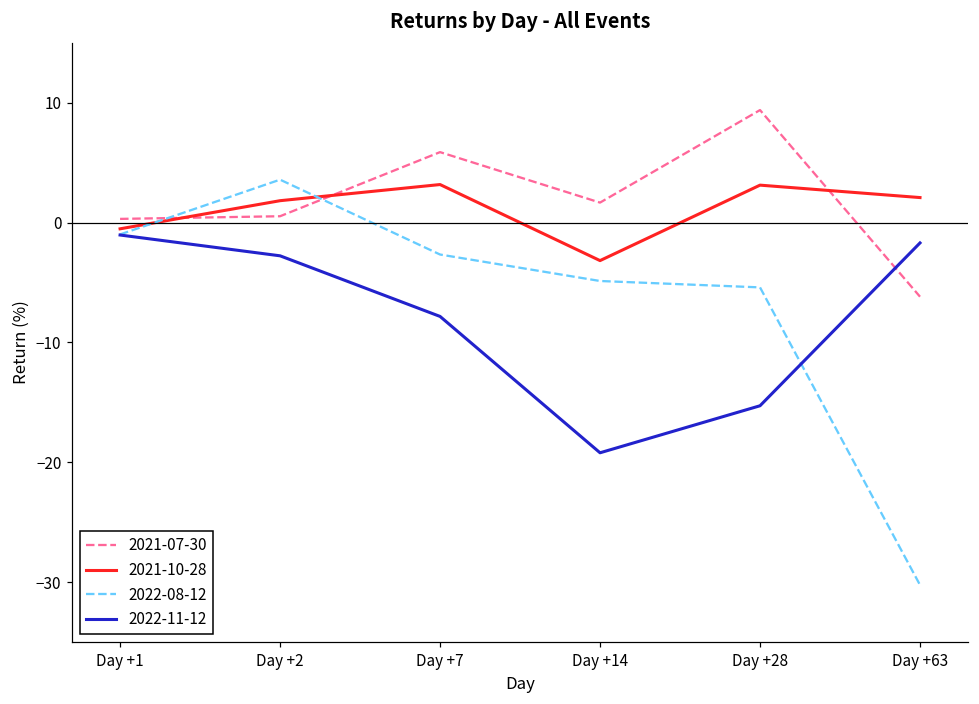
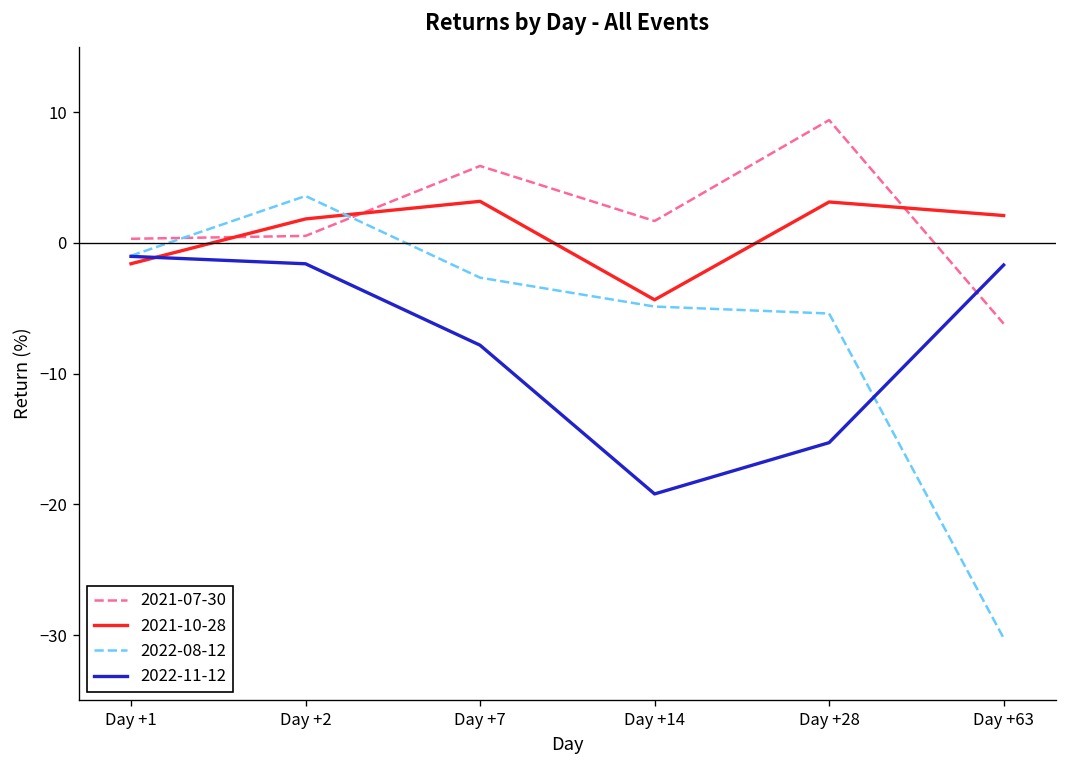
  {
    "2021-07-30": {
      "Day +1": 0.3,
      "Day +2": 0.5,
      "Day +7": 5.9,
      "Day +14": 1.7,
      "Day +28": 9.4,
      "Day +63": -6.2
    },
    "2021-10-28": {
-     "Day +1": -0.5,
+     "Day +1": -1.6,
      "Day +2": 1.8,
      "Day +7": 3.2,
-     "Day +14": -3.2,
+     "Day +14": -4.4,
      "Day +28": 3.1,
      "Day +63": 2.1
    },
    "2022-08-12": {
      "Day +2": 3.6,
      "Day +7": -2.7,
      "Day +14": -4.9,
      "Day +28": -5.4,
      "Day +63": -30.2
    },
    "2022-11-12": {
-     "Day +2": -2.8,
+     "Day +2": -1.6,
      "Day +7": -7.8,
      "Day +14": -19.2,
      "Day +28": -15.3,
      "Day +63": -1.7
    }
  }
